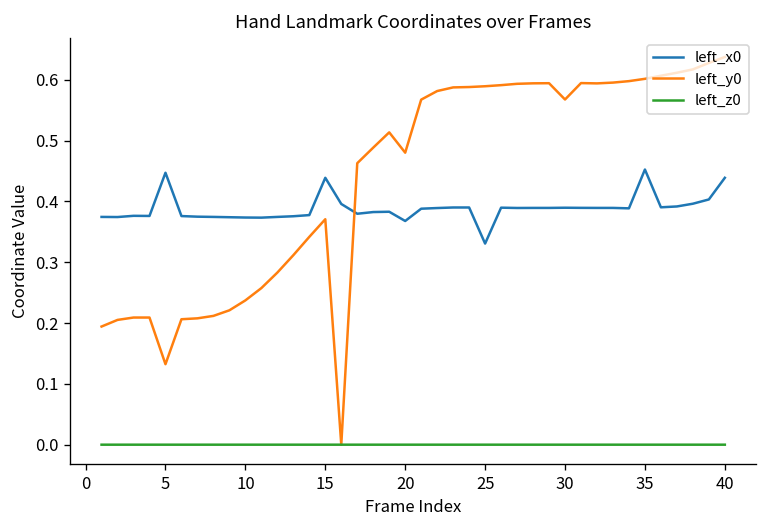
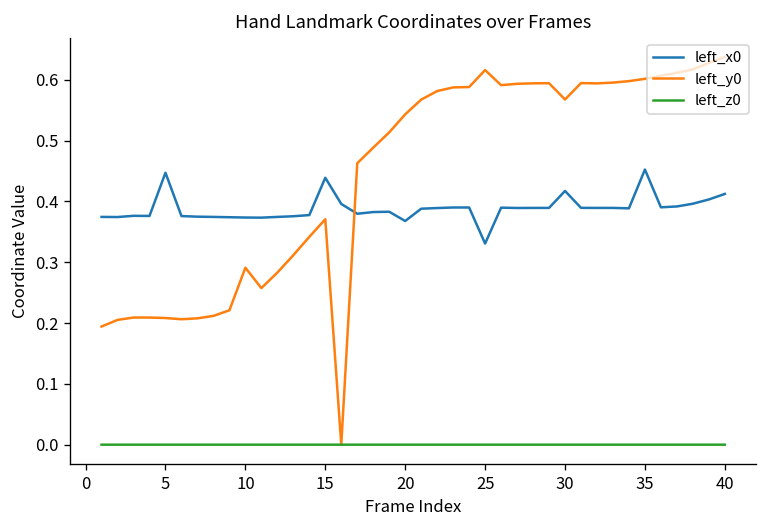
  {
    "left_x0": {
      "5": 0.45,
      "10": 0.37,
      "15": 0.44,
      "20": 0.37,
      "25": 0.33,
-     "30": 0.39,
+     "30": 0.42,
      "35": 0.45,
-     "40": 0.44
+     "40": 0.41
    },
    "left_y0": {
-     "5": 0.13,
-     "10": 0.24,
+     "5": 0.21,
+     "10": 0.29,
      "15": 0.37,
-     "20": 0.48,
-     "25": 0.59,
+     "20": 0.54,
+     "25": 0.62,
      "30": 0.57,
      "35": 0.60
    },
    "left_z0": {
      "5": 0.00,
      "10": 0.00,
      "15": 0.00,
      "20": 0.00,
      "25": 0.00,
      "30": 0.00,
      "35": 0.00,
      "40": 0.00
    }
  }
